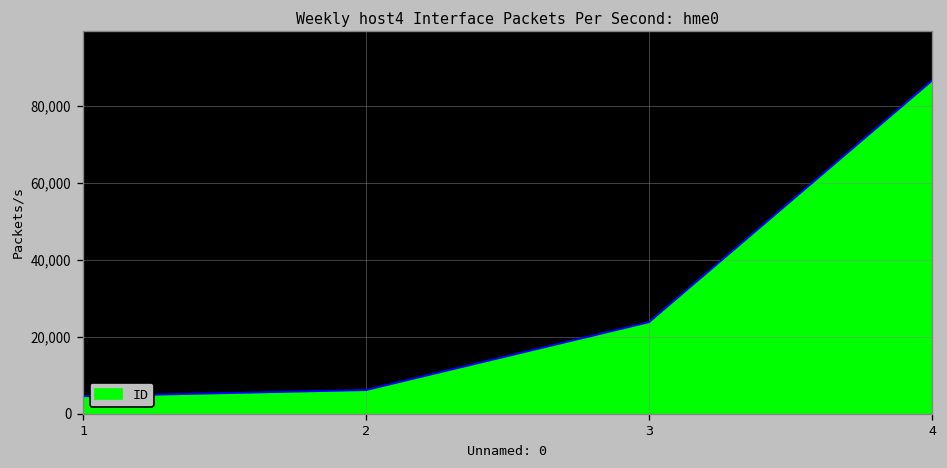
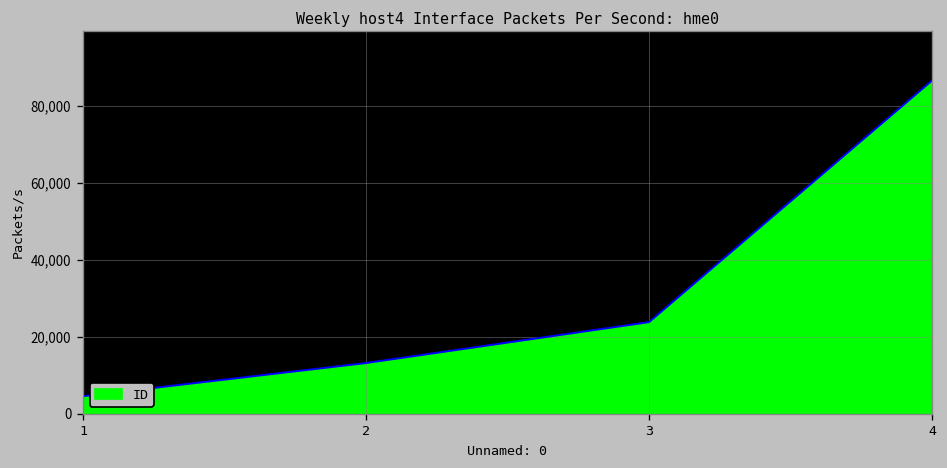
  {
    "1": "5,000",
-   "2": "6,000",
+   "2": "13,000",
    "3": "24,000",
    "4": "87,000"
  }
